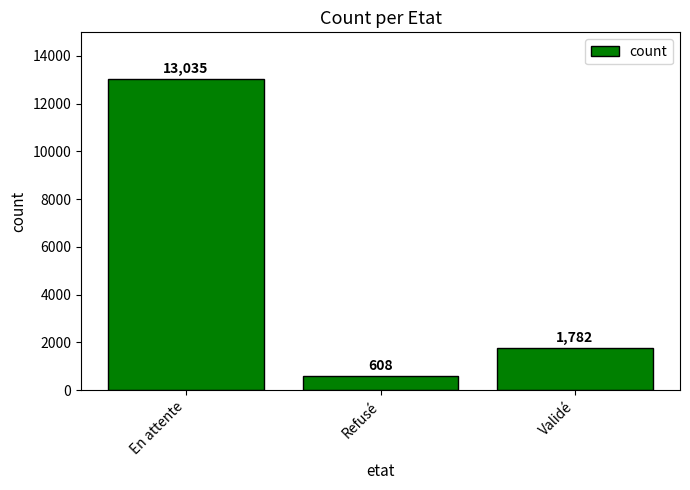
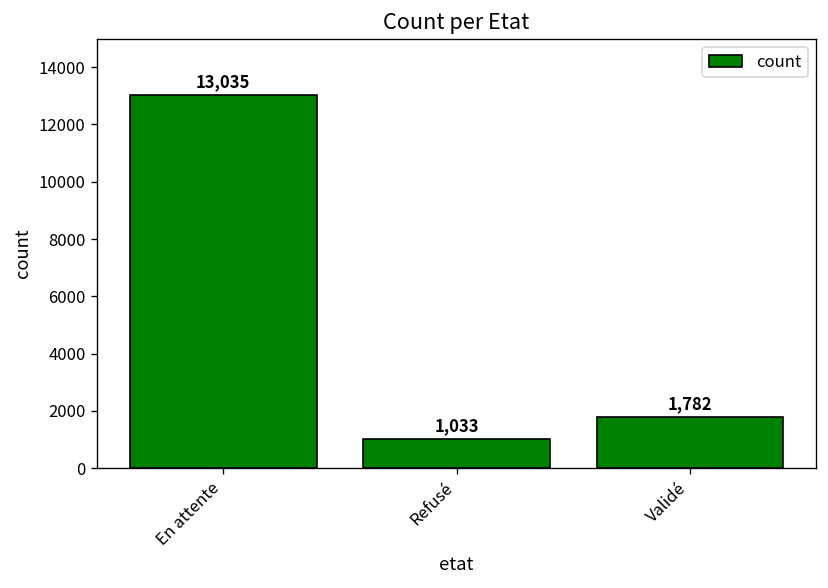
  {
    "En attente": "13,035",
-   "Refusé": "608",
+   "Refusé": "1,033",
    "Validé": "1,782"
  }
